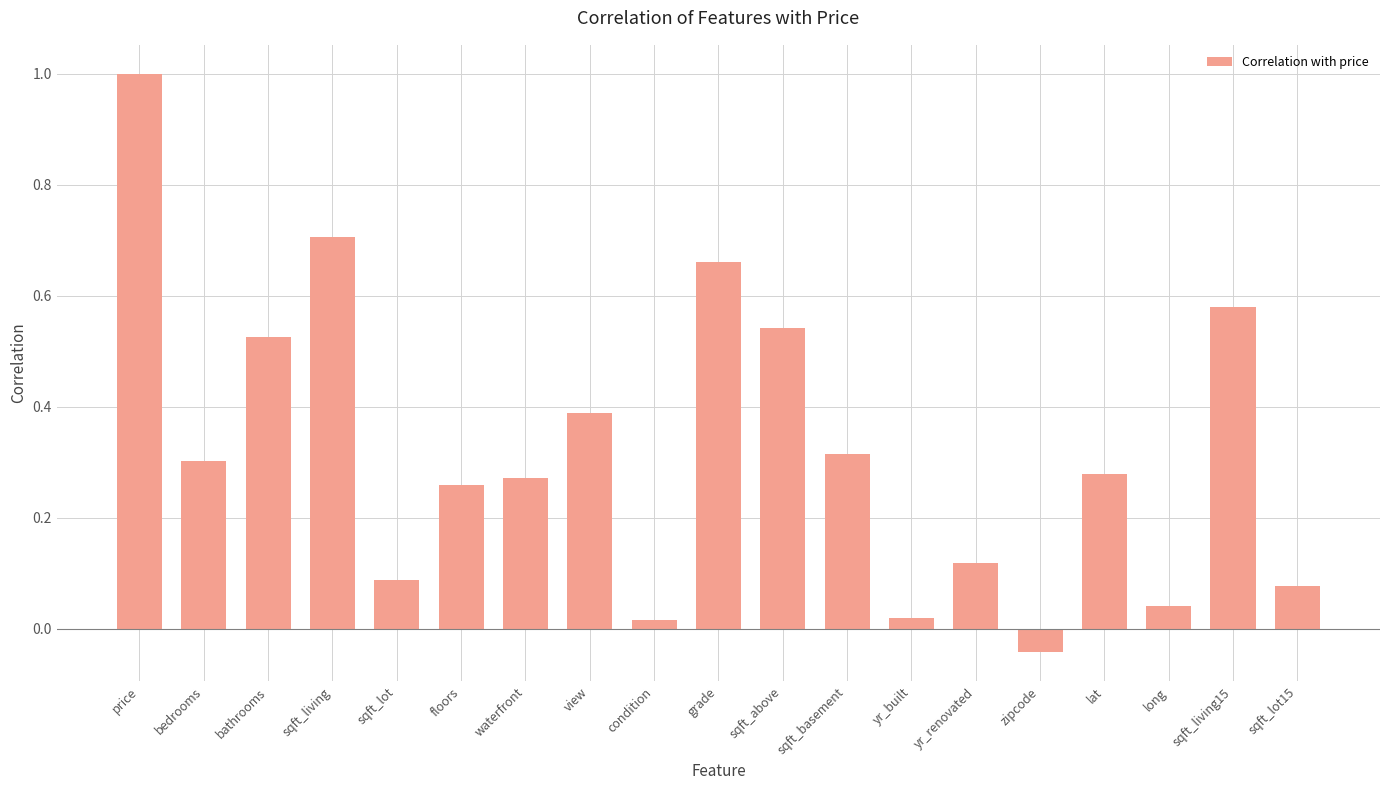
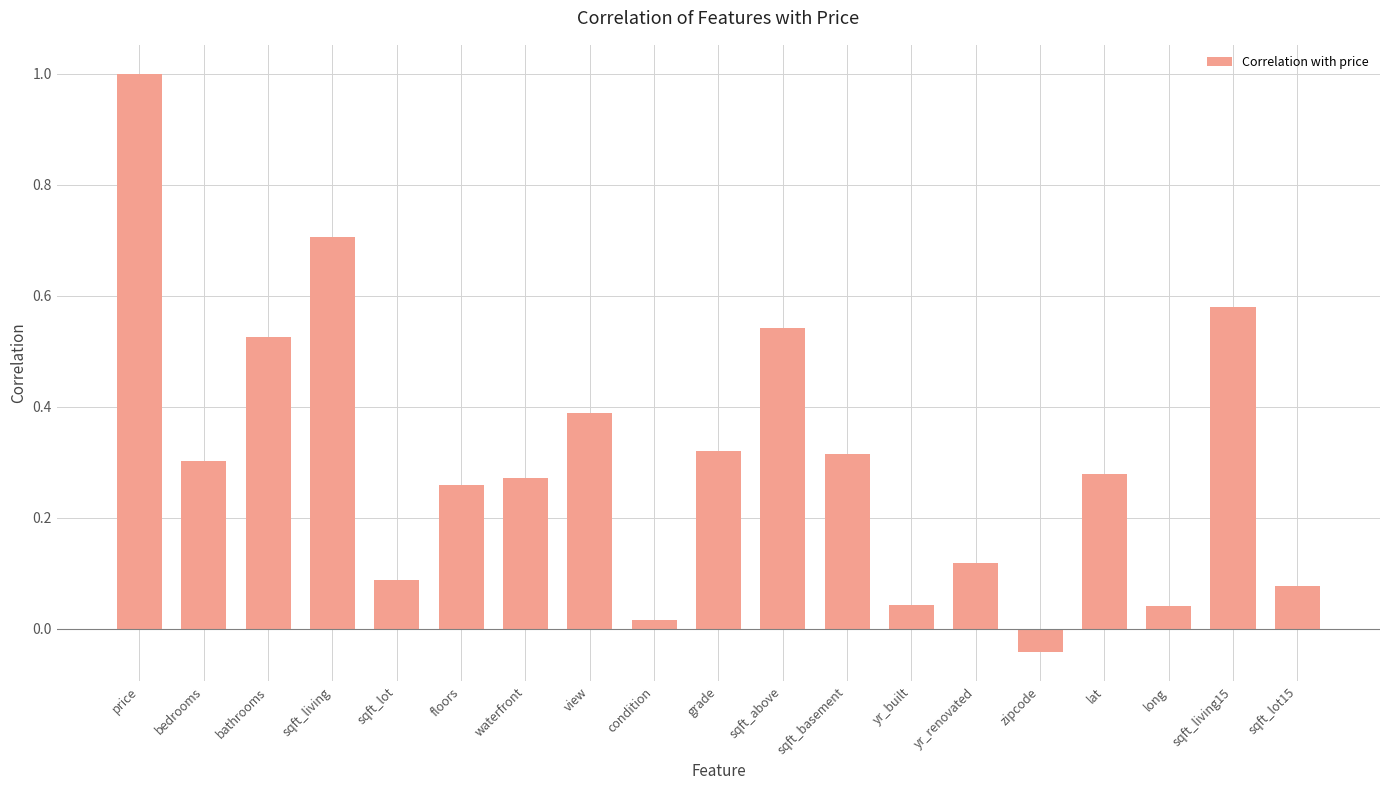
  {
    "price": 1.00,
    "bedrooms": 0.30,
    "bathrooms": 0.53,
    "sqft_living": 0.71,
    "sqft_lot": 0.09,
    "floors": 0.26,
    "waterfront": 0.27,
    "view": 0.39,
    "condition": 0.02,
-   "grade": 0.66,
+   "grade": 0.32,
    "sqft_above": 0.54,
    "sqft_basement": 0.31,
-   "yr_built": 0.02,
+   "yr_built": 0.04,
    "yr_renovated": 0.12,
    "zipcode": -0.04,
    "lat": 0.28,
    "long": 0.04,
    "sqft_living15": 0.58,
    "sqft_lot15": 0.08
  }
